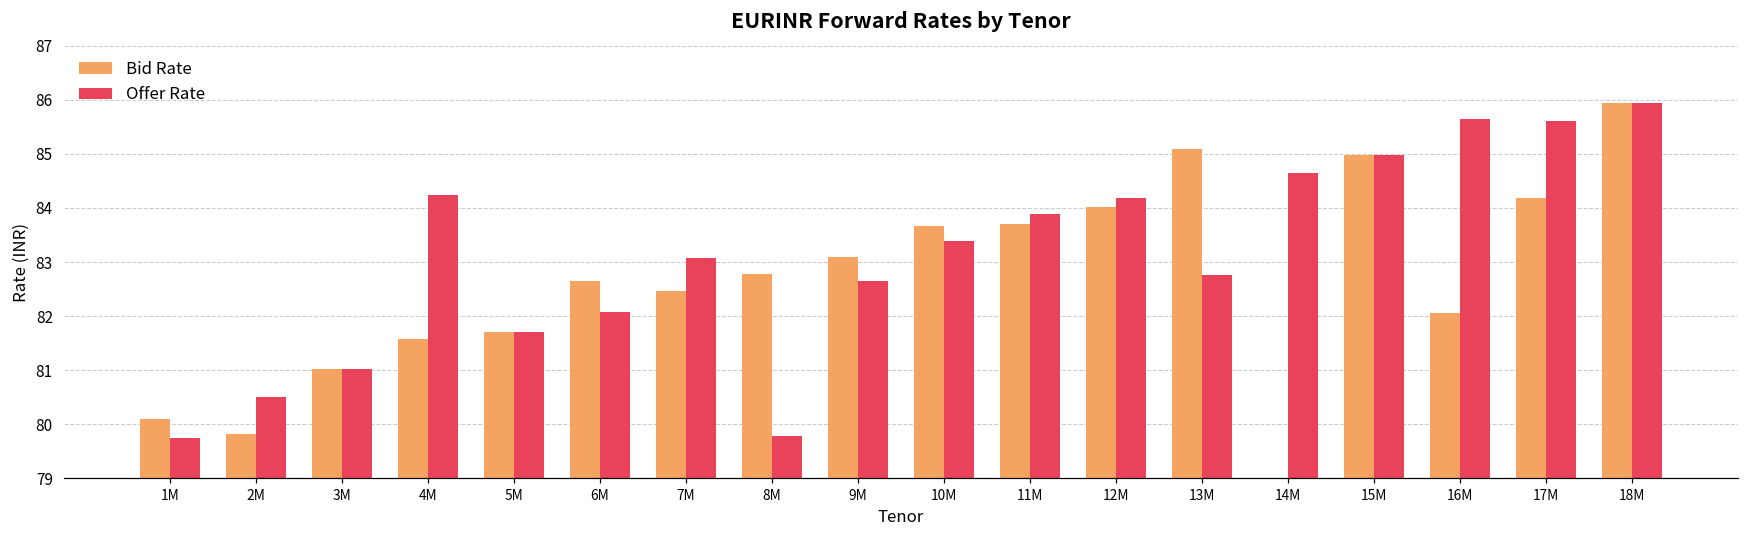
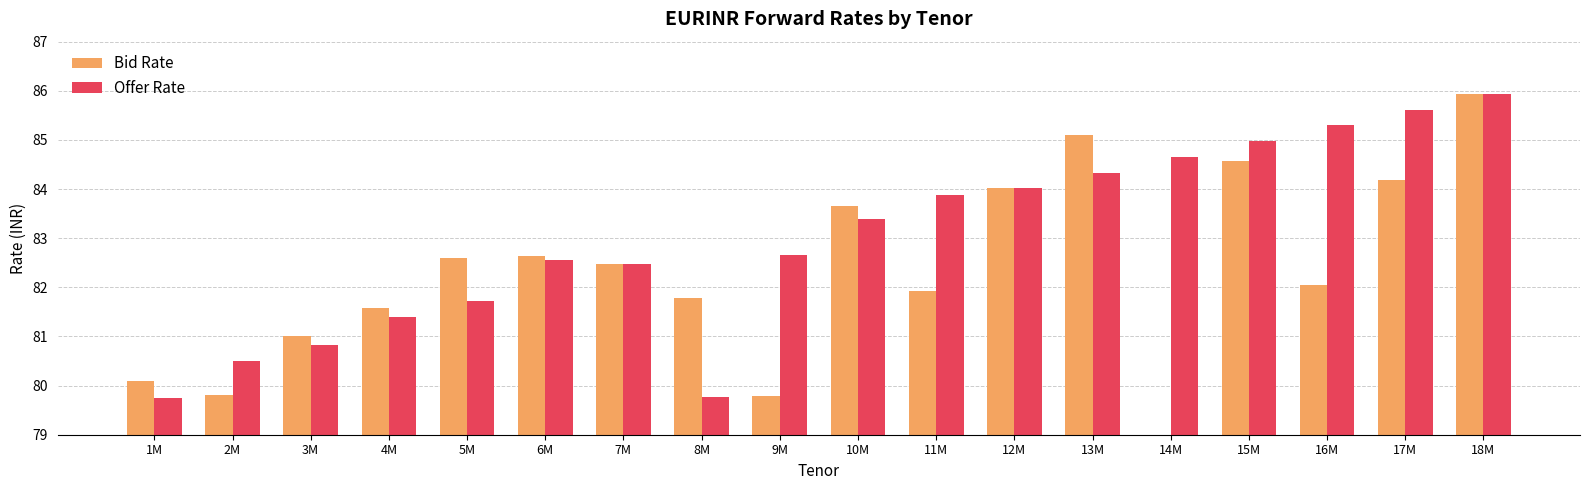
  {
    "Bid Rate": {
      "1M": 80.1,
      "2M": 79.8,
      "3M": 81.0,
      "4M": 81.6,
-     "5M": 81.7,
+     "5M": 82.6,
      "6M": 82.6,
      "7M": 82.5,
-     "8M": 82.8,
-     "9M": 83.1,
+     "8M": 81.8,
+     "9M": 79.8,
      "10M": 83.7,
-     "11M": 83.7,
+     "11M": 81.9,
      "12M": 84.0,
      "13M": 85.1,
-     "15M": 85.0,
+     "15M": 84.6,
      "16M": 82.1,
      "17M": 84.2,
      "18M": 85.9
    },
    "Offer Rate": {
      "1M": 79.7,
      "2M": 80.5,
-     "3M": 81.0,
-     "4M": 84.2,
+     "3M": 80.8,
+     "4M": 81.4,
      "5M": 81.7,
-     "6M": 82.1,
-     "7M": 83.1,
+     "6M": 82.6,
+     "7M": 82.5,
      "8M": 79.8,
      "9M": 82.7,
      "10M": 83.4,
      "11M": 83.9,
-     "12M": 84.2,
-     "13M": 82.8,
+     "12M": 84.0,
+     "13M": 84.3,
      "14M": 84.7,
      "15M": 85.0,
-     "16M": 85.6,
+     "16M": 85.3,
      "17M": 85.6,
      "18M": 85.9
    }
  }
